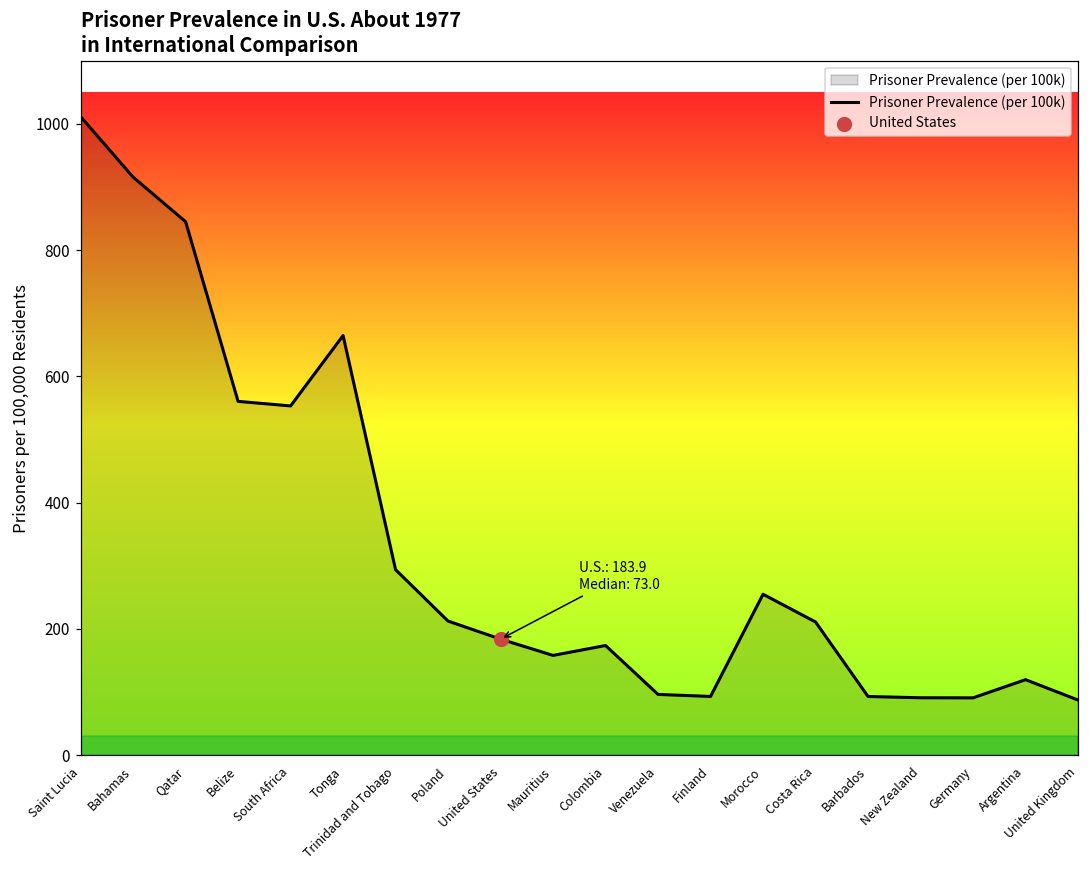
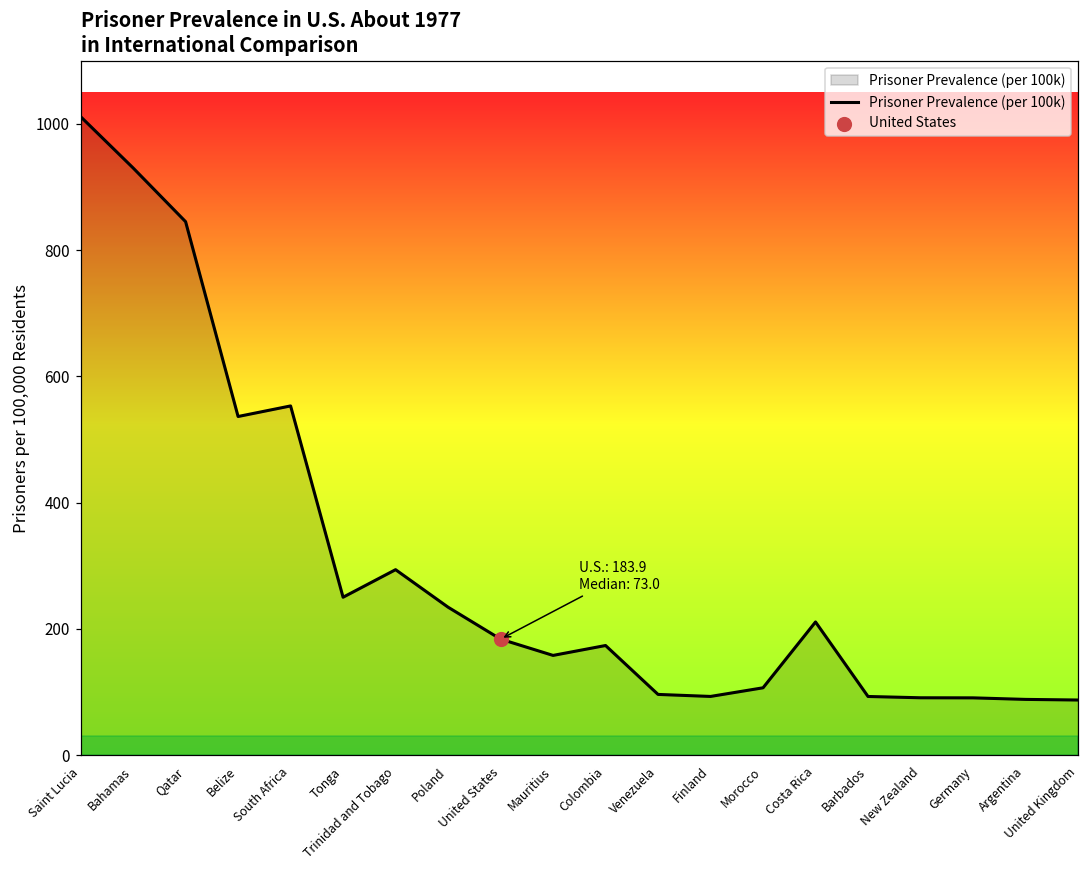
  {
    "Prisoner Prevalence (per 100k)": {
      "Saint Lucia": 1010,
-     "Bahamas": 920,
+     "Bahamas": 930,
      "Qatar": 850,
-     "Belize": 560,
+     "Belize": 540,
      "South Africa": 550,
-     "Tonga": 660,
+     "Tonga": 250,
      "Trinidad and Tobago": 290,
-     "Poland": 210,
+     "Poland": 230,
      "Mauritius": 160,
      "Colombia": 170,
      "Venezuela": 100,
      "Finland": 90,
-     "Morocco": 260,
+     "Morocco": 110,
      "Costa Rica": 210,
      "Barbados": 90,
      "New Zealand": 90,
      "Germany": 90,
-     "Argentina": 120,
+     "Argentina": 90,
      "United Kingdom": 90
    }
  }
